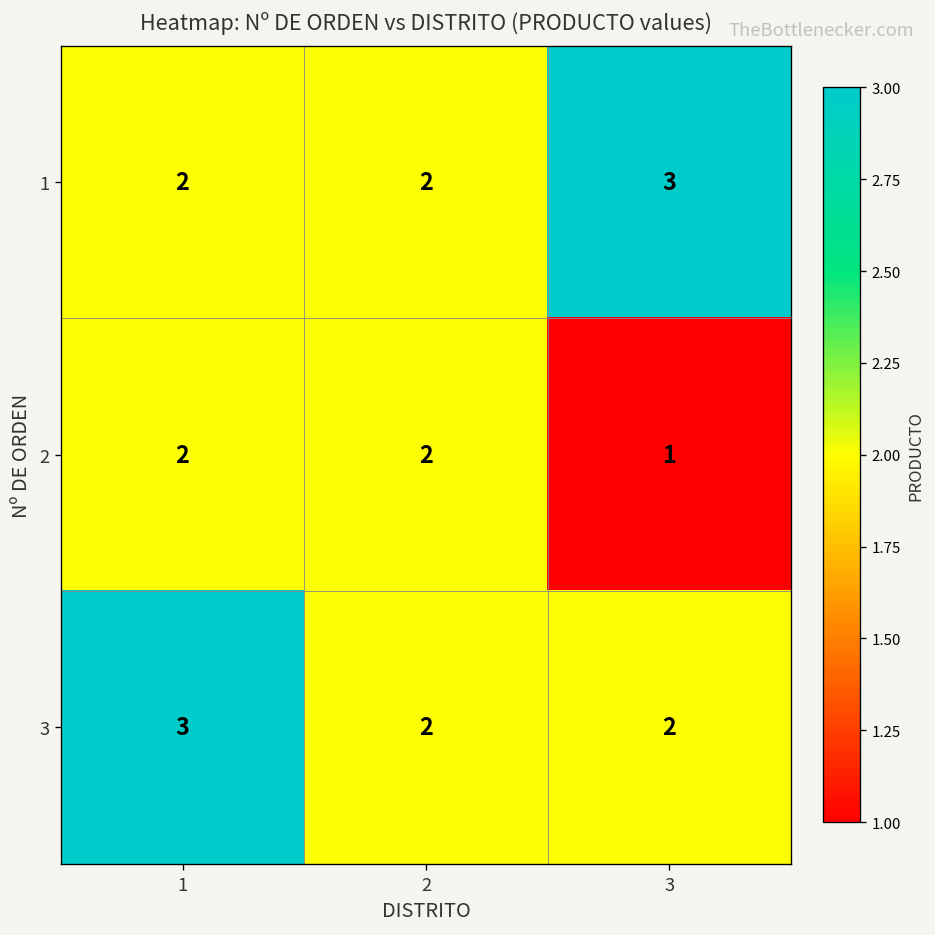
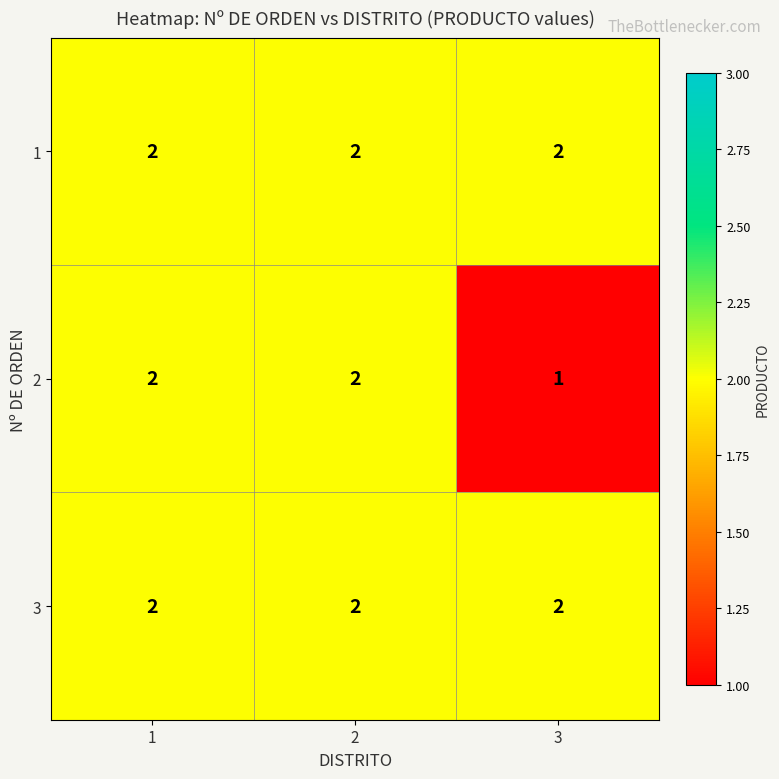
  {
    "1": {
      "1": 2,
      "2": 2,
-     "3": 3
+     "3": 2
    },
    "2": {
      "1": 2,
      "2": 2,
      "3": 1
    },
    "3": {
-     "1": 3,
+     "1": 2,
      "2": 2,
      "3": 2
    }
  }
